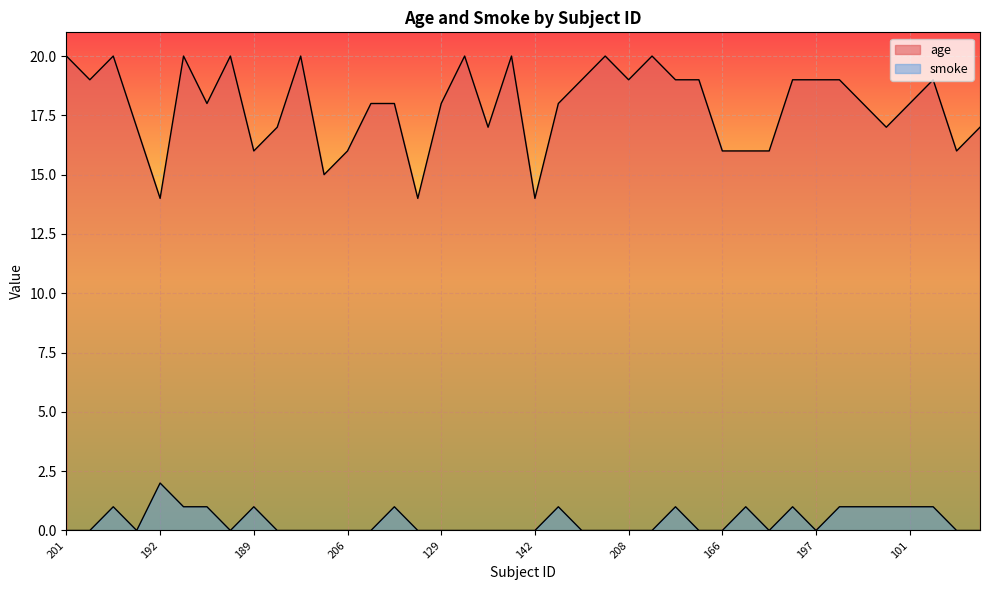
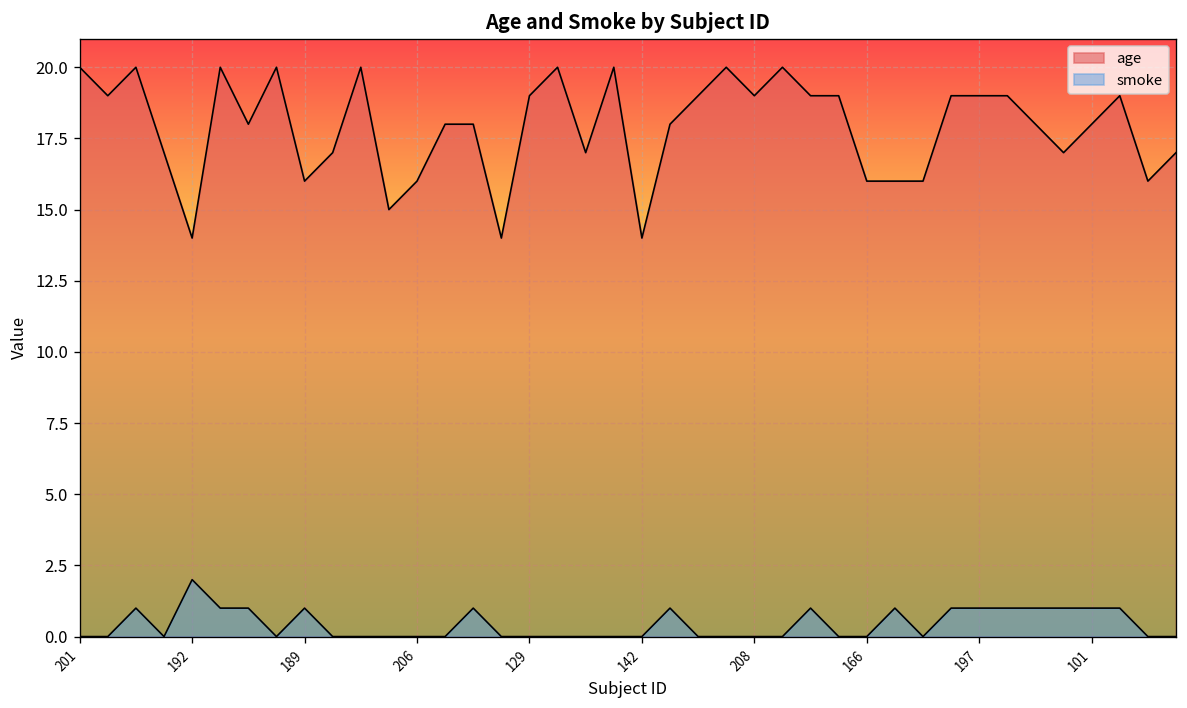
  {
    "age": {
      "201": 20,
      "192": 14,
      "189": 16,
      "206": 16,
-     "129": 18,
+     "129": 19,
      "142": 14,
      "208": 19,
      "166": 16,
      "197": 19,
      "101": 18
    },
    "smoke": {
      "201": 0,
      "192": 2,
      "189": 1,
      "206": 0,
      "129": 0,
      "142": 0,
      "208": 0,
      "166": 0,
-     "197": 0,
+     "197": 1,
      "101": 1
    }
  }
